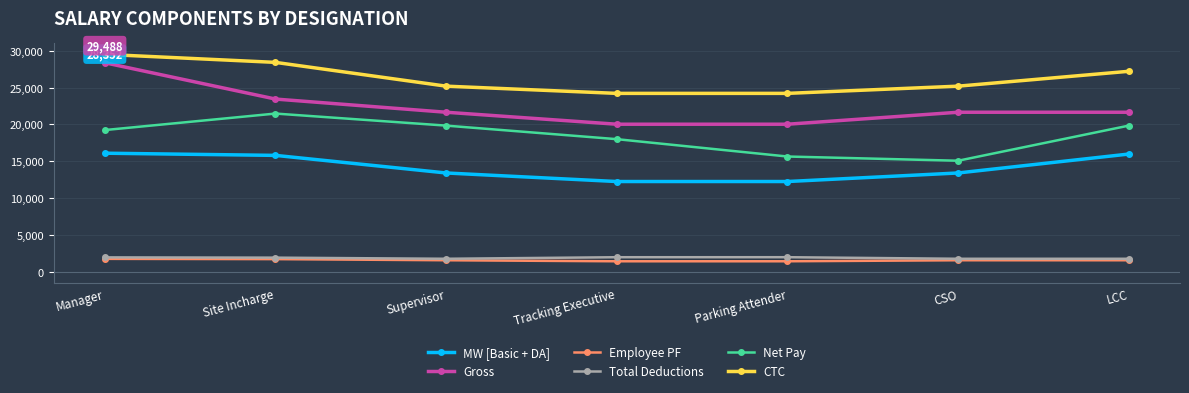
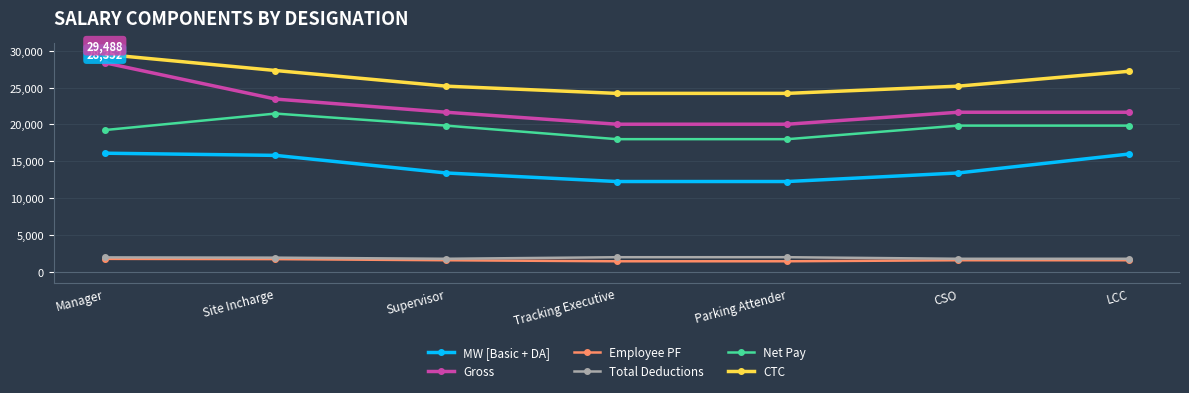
  {
    "MW [Basic + DA]": {
      "Manager": "16,000",
      "Site Incharge": "16,000",
      "Supervisor": "13,000",
      "Tracking Executive": "12,000",
      "Parking Attender": "12,000",
      "CSO": "13,000",
      "LCC": "16,000"
    },
    "Gross": {
      "Site Incharge": "23,000",
      "Supervisor": "22,000",
      "Tracking Executive": "20,000",
      "Parking Attender": "20,000",
      "CSO": "22,000",
      "LCC": "22,000"
    },
    "Employee PF": {
      "Tracking Executive": "1,000",
      "Parking Attender": "1,000"
    },
    "Total Deductions": {
      "Tracking Executive": "2,000",
      "Parking Attender": "2,000"
    },
    "Net Pay": {
      "Manager": "19,000",
      "Site Incharge": "21,000",
      "Supervisor": "20,000",
      "Tracking Executive": "18,000",
-     "Parking Attender": "16,000",
-     "CSO": "15,000",
+     "Parking Attender": "18,000",
+     "CSO": "20,000",
      "LCC": "20,000"
    },
    "CTC": {
-     "Site Incharge": "28,000",
+     "Site Incharge": "27,000",
      "Supervisor": "25,000",
      "Tracking Executive": "24,000",
      "Parking Attender": "24,000",
      "CSO": "25,000",
      "LCC": "27,000"
    }
  }
